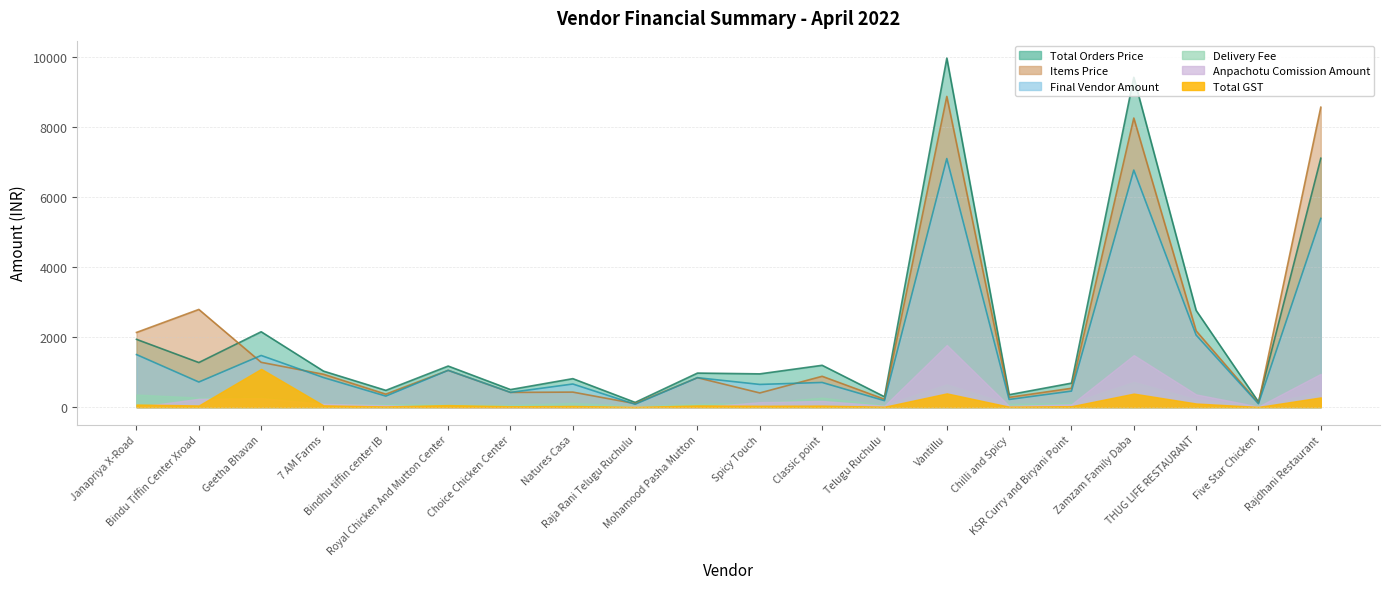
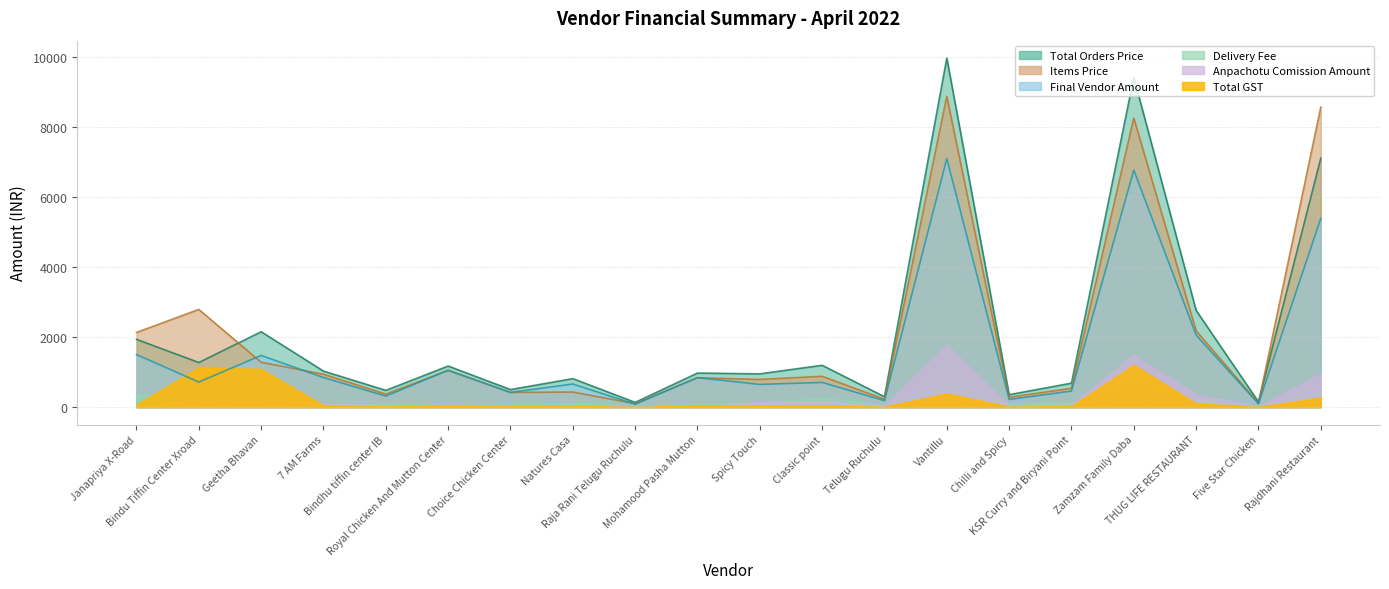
  {
    "Items Price": {
      "Janapriya X-Road": 2100,
      "Bindu Tiffin Center Xroad": 2800,
      "Geetha Bhavan": 1300,
      "7 AM Farms": 900,
      "Natures Casa": 400,
-     "Spicy Touch": 400,
+     "Spicy Touch": 800,
      "Classic point": 900,
      "Vantillu": 8900,
      "KSR Curry and Biryani Point": 500,
      "Zamzam Family Daba": 8300,
      "THUG LIFE RESTAURANT": 2200,
      "Rajdhani Restaurant": 8600
    },
    "Total GST": {
      "Janapriya X-Road": 100,
-     "Bindu Tiffin Center Xroad": 0,
+     "Bindu Tiffin Center Xroad": 1100,
      "Geetha Bhavan": 1100,
      "Vantillu": 400,
-     "Zamzam Family Daba": 400,
+     "Zamzam Family Daba": 1200,
      "THUG LIFE RESTAURANT": 100,
      "Rajdhani Restaurant": 300
    }
  }
